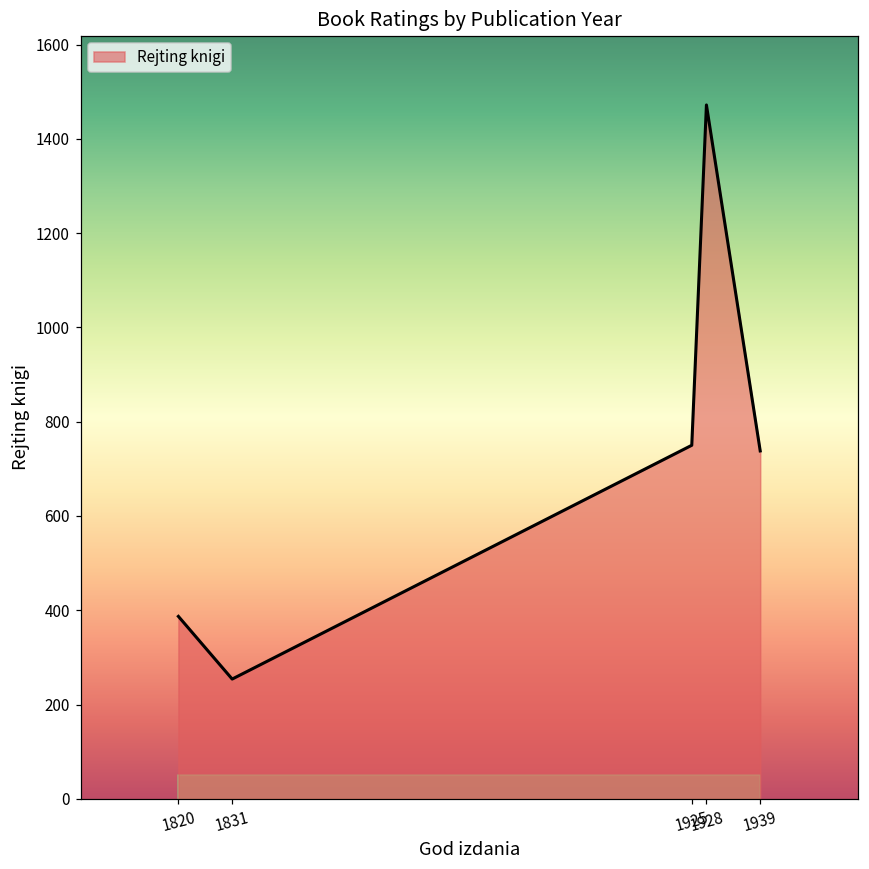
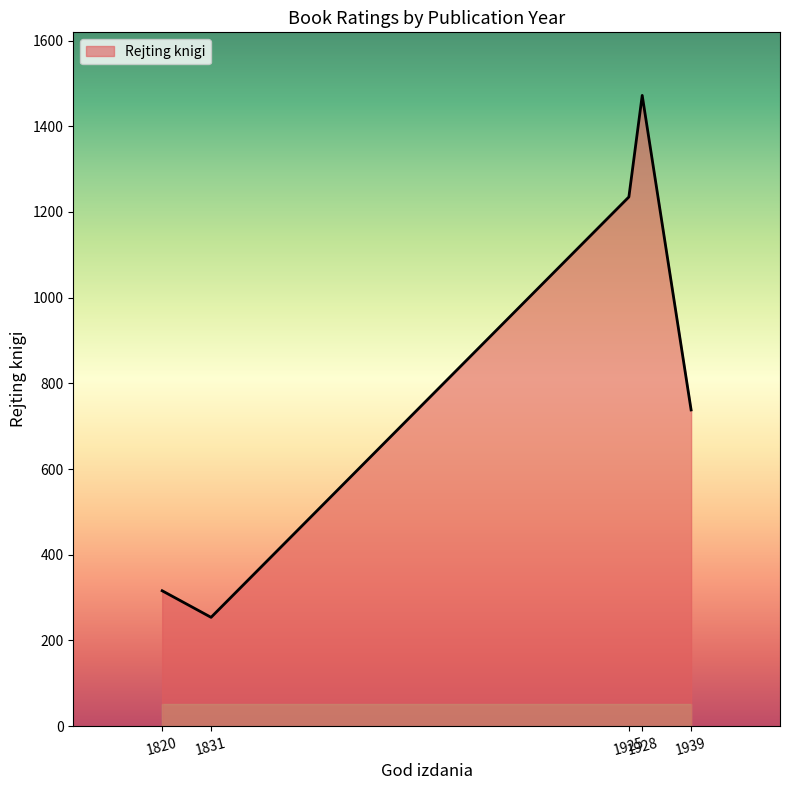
  {
    "Rejting knigi": {
-     "1820": 390,
+     "1820": 320,
      "1831": 250,
-     "1925": 750,
+     "1925": 1240,
      "1928": 1470,
      "1939": 740
    }
  }
